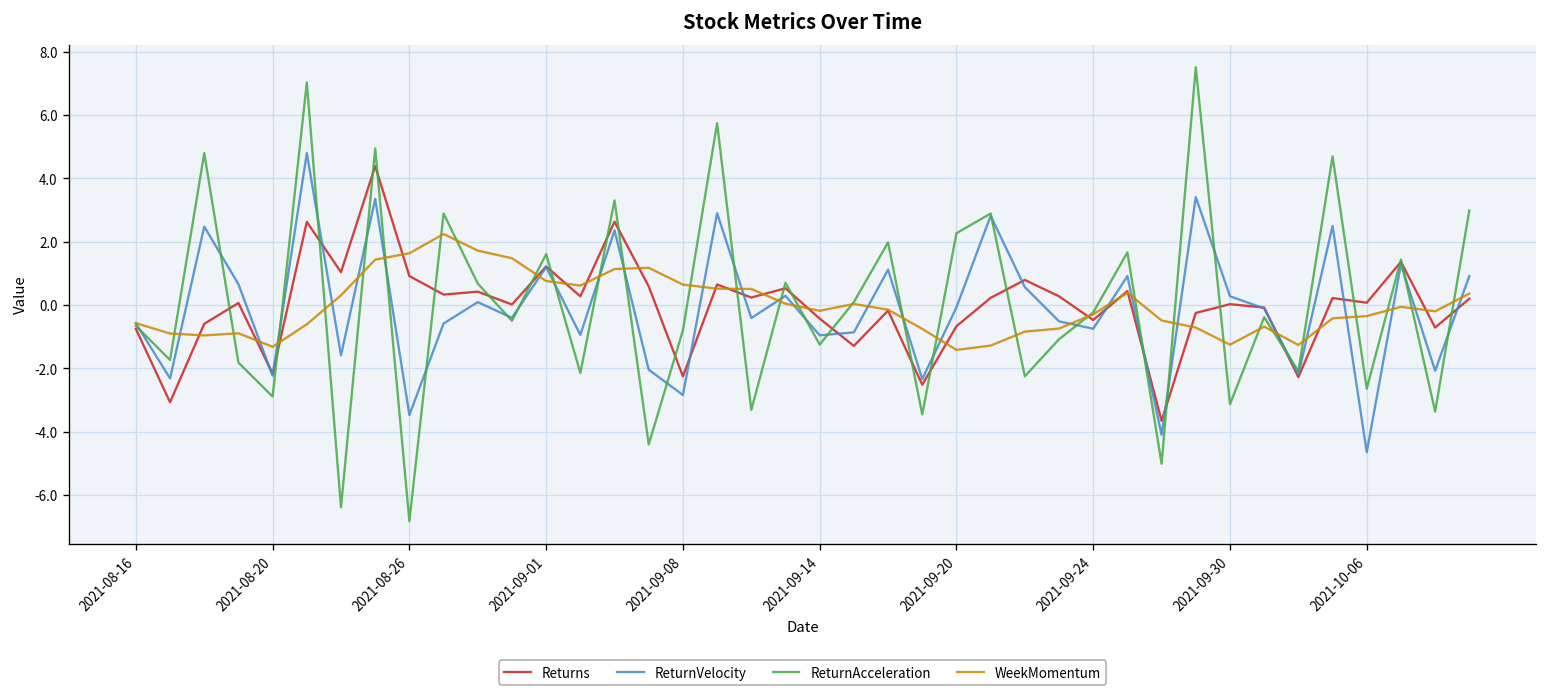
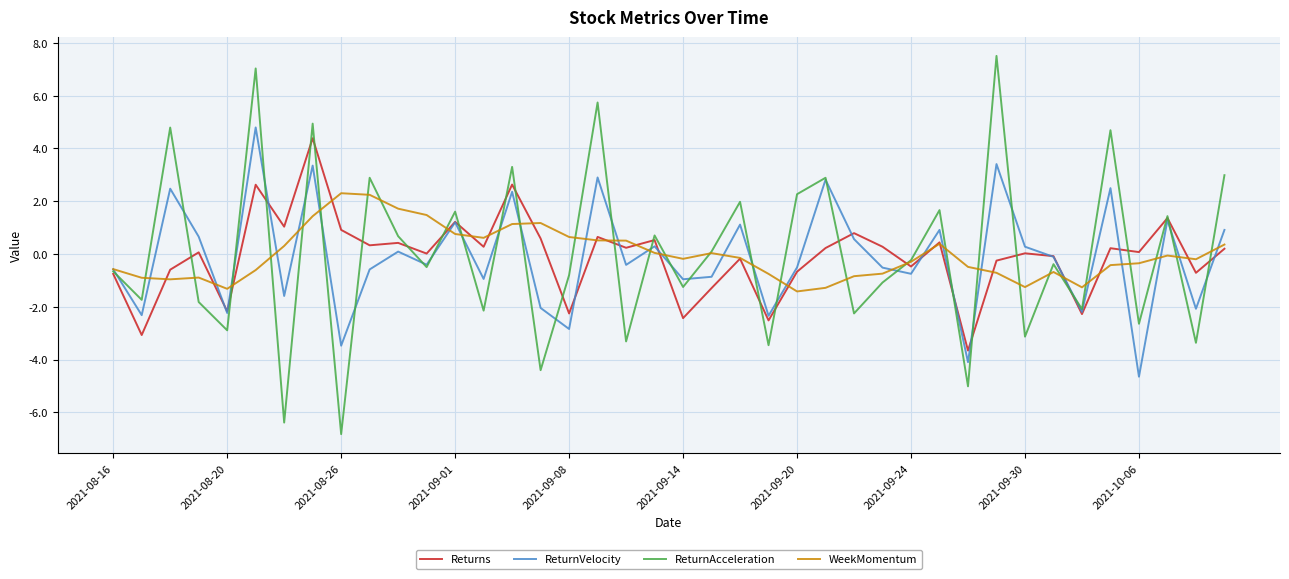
  {
    "Returns": {
      "2021-08-26": 0.9,
      "2021-09-08": -2.3,
-     "2021-09-14": -0.4,
+     "2021-09-14": -2.4,
      "2021-09-20": -0.7,
      "2021-09-24": -0.5,
      "2021-09-30": 0.0,
      "2021-10-06": 0.1
    },
    "ReturnVelocity": {
      "2021-08-26": -3.5,
      "2021-09-08": -2.8,
      "2021-09-14": -1.0,
-     "2021-09-20": -0.1,
+     "2021-09-20": -0.5,
      "2021-09-24": -0.7,
      "2021-09-30": 0.3,
      "2021-10-06": -4.7
    },
    "ReturnAcceleration": {
      "2021-08-20": -2.9,
      "2021-08-26": -6.8,
      "2021-09-01": 1.6,
      "2021-09-08": -0.8,
      "2021-09-14": -1.2,
      "2021-09-20": 2.3,
      "2021-09-30": -3.1,
      "2021-10-06": -2.6
    },
    "WeekMomentum": {
      "2021-08-20": -1.3,
-     "2021-08-26": 1.6,
+     "2021-08-26": 2.3,
      "2021-09-01": 0.8,
      "2021-09-08": 0.6,
      "2021-09-14": -0.2,
      "2021-09-20": -1.4,
      "2021-09-30": -1.3,
      "2021-10-06": -0.3
    }
  }
